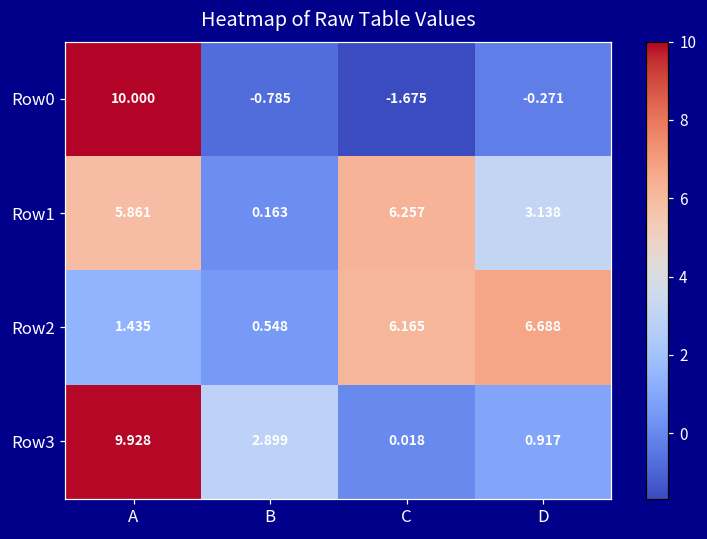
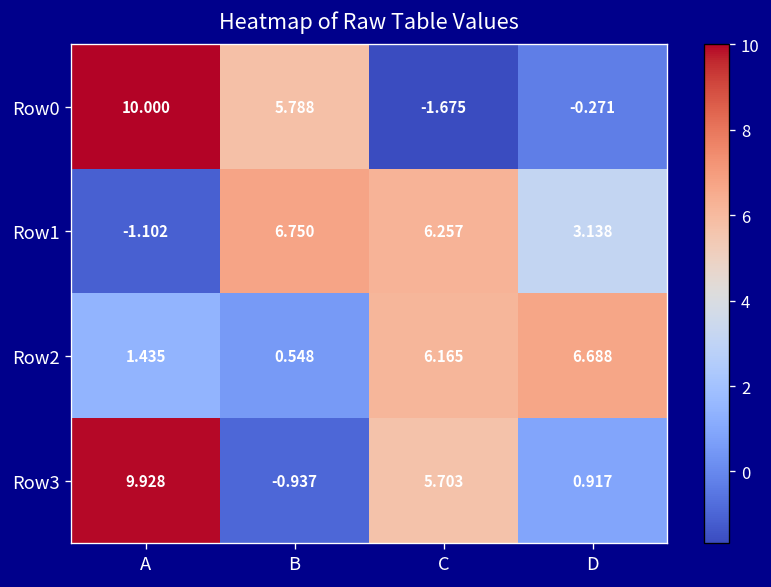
  {
    "Row0": {
      "A": 10.000,
-     "B": -0.785,
+     "B": 5.788,
      "C": -1.675,
      "D": -0.271
    },
    "Row1": {
-     "A": 5.861,
-     "B": 0.163,
+     "A": -1.102,
+     "B": 6.750,
      "C": 6.257,
      "D": 3.138
    },
    "Row2": {
      "A": 1.435,
      "B": 0.548,
      "C": 6.165,
      "D": 6.688
    },
    "Row3": {
      "A": 9.928,
-     "B": 2.899,
-     "C": 0.018,
+     "B": -0.937,
+     "C": 5.703,
      "D": 0.917
    }
  }
